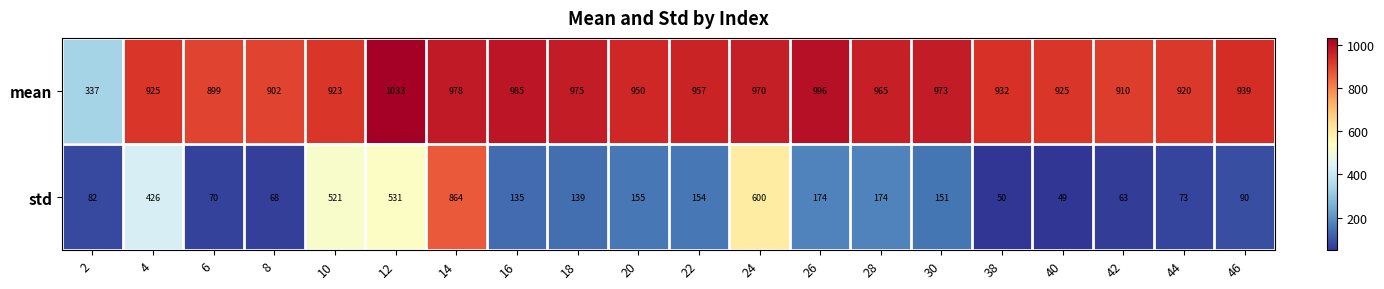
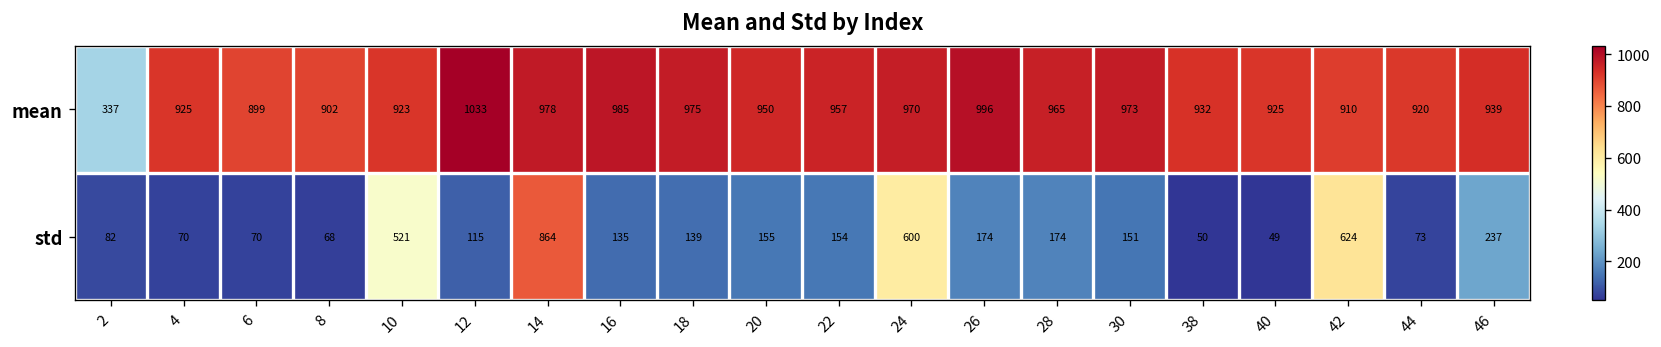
  {
    "mean": {
      "2": 337,
      "4": 925,
      "6": 899,
      "8": 902,
      "10": 923,
      "12": 1033,
      "14": 978,
      "16": 985,
      "18": 975,
      "20": 950,
      "22": 957,
      "24": 970,
      "26": 996,
      "28": 965,
      "30": 973,
      "38": 932,
      "40": 925,
      "42": 910,
      "44": 920,
      "46": 939
    },
    "std": {
      "2": 82,
-     "4": 426,
+     "4": 70,
      "6": 70,
      "8": 68,
      "10": 521,
-     "12": 531,
+     "12": 115,
      "14": 864,
      "16": 135,
      "18": 139,
      "20": 155,
      "22": 154,
      "24": 600,
      "26": 174,
      "28": 174,
      "30": 151,
      "38": 50,
      "40": 49,
-     "42": 63,
+     "42": 624,
      "44": 73,
-     "46": 90
+     "46": 237
    }
  }
